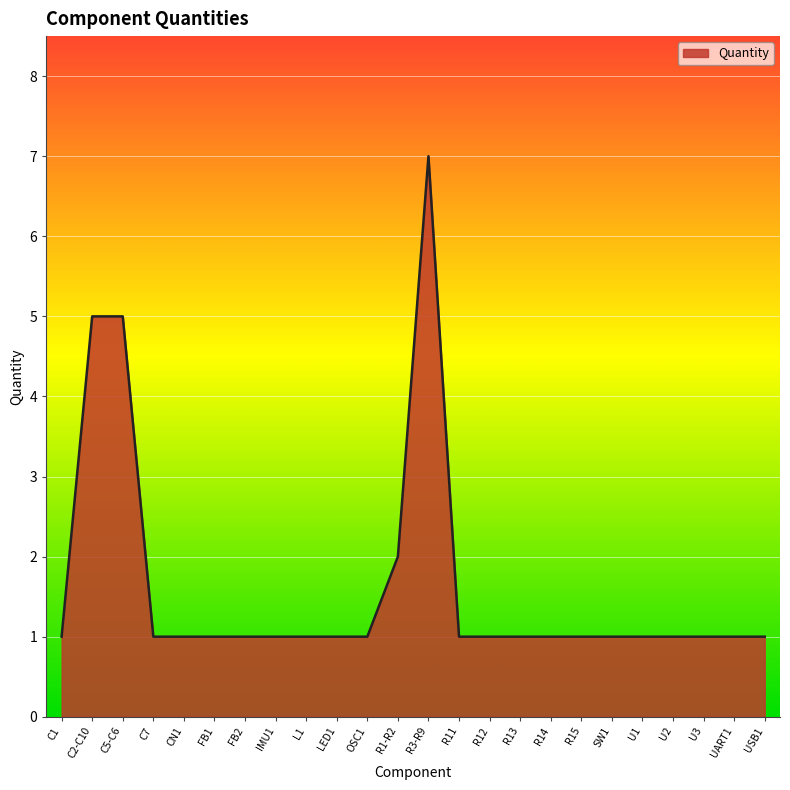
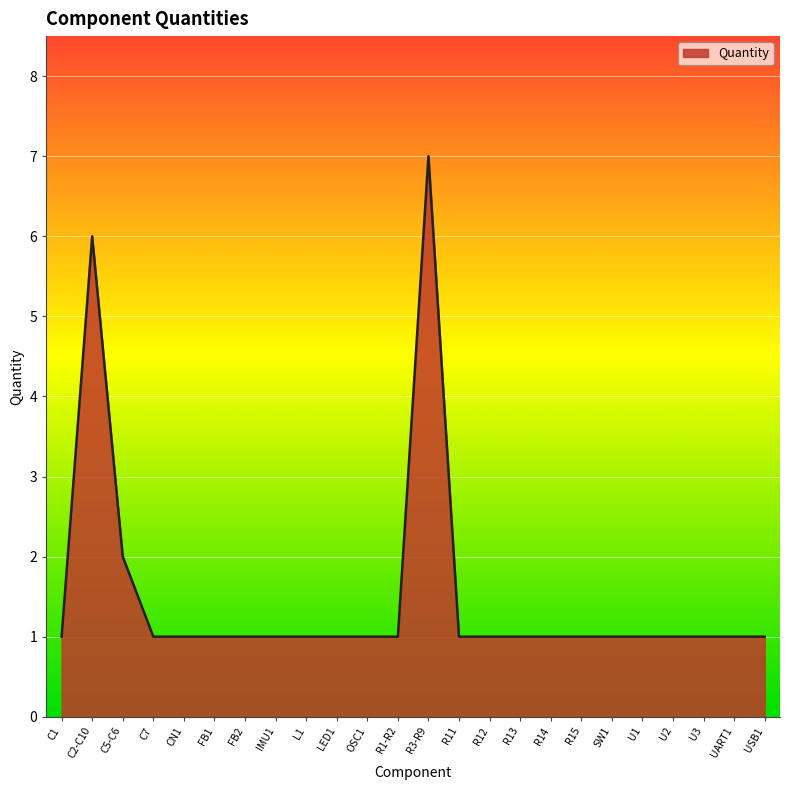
  {
    "C1": 1,
-   "C2-C10": 5,
-   "C5-C6": 5,
+   "C2-C10": 6,
+   "C5-C6": 2,
    "C7": 1,
    "CN1": 1,
    "FB1": 1,
    "FB2": 1,
    "IMU1": 1,
    "L1": 1,
    "LED1": 1,
    "OSC1": 1,
-   "R1-R2": 2,
+   "R1-R2": 1,
    "R3-R9": 7,
    "R11": 1,
    "R12": 1,
    "R13": 1,
    "R14": 1,
    "R15": 1,
    "SW1": 1,
    "U1": 1,
    "U2": 1,
    "U3": 1,
    "UART1": 1,
    "USB1": 1
  }
